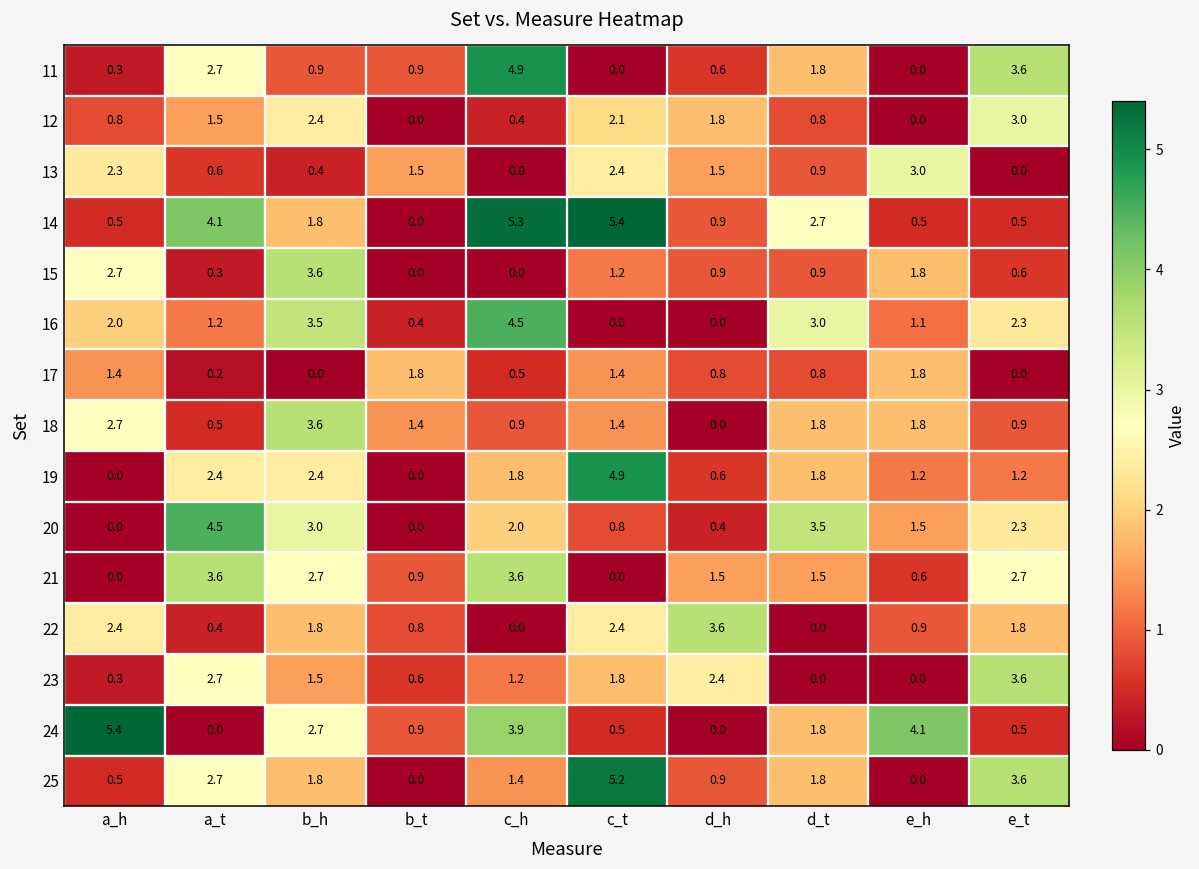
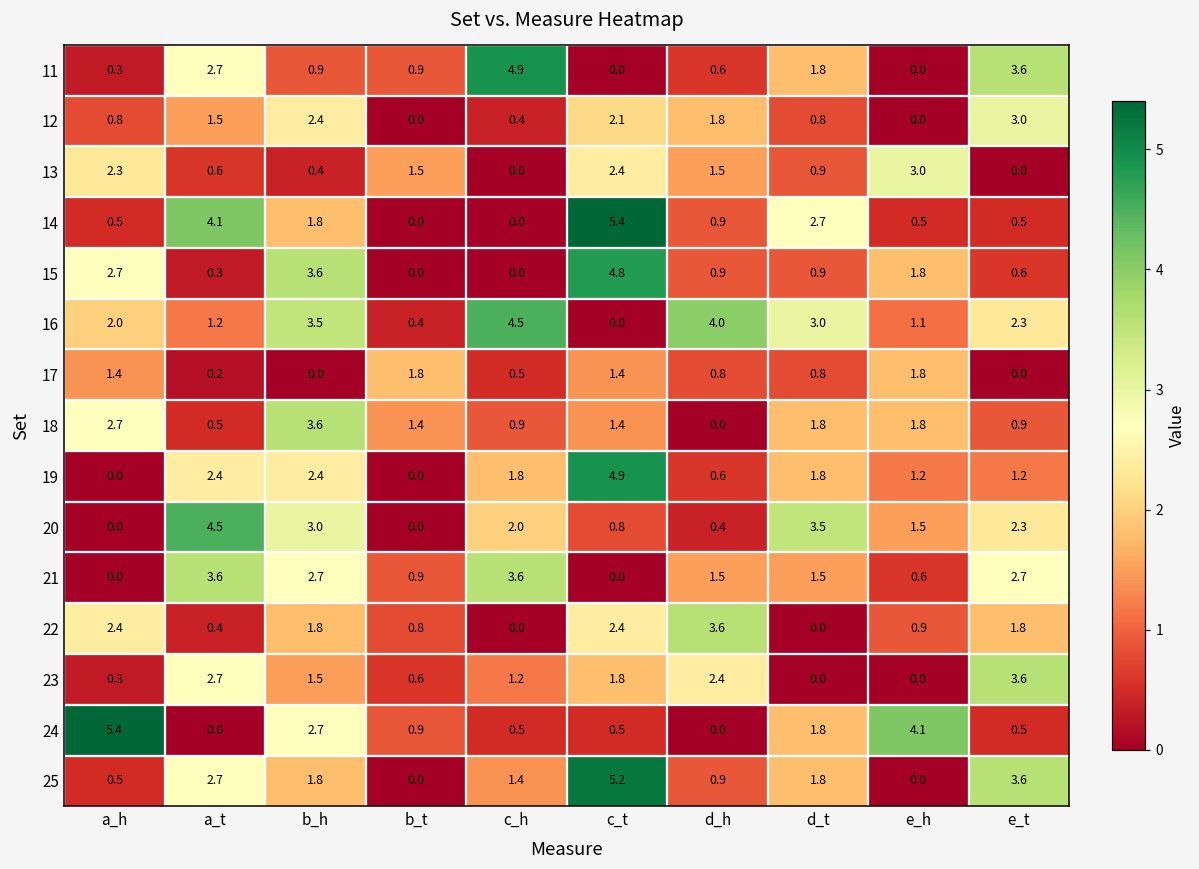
  {
    "11": {
      "a_h": 0.3,
      "a_t": 2.7,
      "b_h": 0.9,
      "b_t": 0.9,
      "c_h": 4.9,
      "c_t": 0.0,
      "d_h": 0.6,
      "d_t": 1.8,
      "e_h": 0.0,
      "e_t": 3.6
    },
    "12": {
      "a_h": 0.8,
      "a_t": 1.5,
      "b_h": 2.4,
      "b_t": 0.0,
      "c_h": 0.4,
      "c_t": 2.1,
      "d_h": 1.8,
      "d_t": 0.8,
      "e_h": 0.0,
      "e_t": 3.0
    },
    "13": {
      "a_h": 2.3,
      "a_t": 0.6,
      "b_h": 0.4,
      "b_t": 1.5,
      "c_h": 0.0,
      "c_t": 2.4,
      "d_h": 1.5,
      "d_t": 0.9,
      "e_h": 3.0,
      "e_t": 0.0
    },
    "14": {
      "a_h": 0.5,
      "a_t": 4.1,
      "b_h": 1.8,
      "b_t": 0.0,
-     "c_h": 5.3,
+     "c_h": 0.0,
      "c_t": 5.4,
      "d_h": 0.9,
      "d_t": 2.7,
      "e_h": 0.5,
      "e_t": 0.5
    },
    "15": {
      "a_h": 2.7,
      "a_t": 0.3,
      "b_h": 3.6,
      "b_t": 0.0,
      "c_h": 0.0,
-     "c_t": 1.2,
+     "c_t": 4.8,
      "d_h": 0.9,
      "d_t": 0.9,
      "e_h": 1.8,
      "e_t": 0.6
    },
    "16": {
      "a_h": 2.0,
      "a_t": 1.2,
      "b_h": 3.5,
      "b_t": 0.4,
      "c_h": 4.5,
      "c_t": 0.0,
-     "d_h": 0.0,
+     "d_h": 4.0,
      "d_t": 3.0,
      "e_h": 1.1,
      "e_t": 2.3
    },
    "17": {
      "a_h": 1.4,
      "a_t": 0.2,
      "b_h": 0.0,
      "b_t": 1.8,
      "c_h": 0.5,
      "c_t": 1.4,
      "d_h": 0.8,
      "d_t": 0.8,
      "e_h": 1.8,
      "e_t": 0.0
    },
    "18": {
      "a_h": 2.7,
      "a_t": 0.5,
      "b_h": 3.6,
      "b_t": 1.4,
      "c_h": 0.9,
      "c_t": 1.4,
      "d_h": 0.0,
      "d_t": 1.8,
      "e_h": 1.8,
      "e_t": 0.9
    },
    "19": {
      "a_h": 0.0,
      "a_t": 2.4,
      "b_h": 2.4,
      "b_t": 0.0,
      "c_h": 1.8,
      "c_t": 4.9,
      "d_h": 0.6,
      "d_t": 1.8,
      "e_h": 1.2,
      "e_t": 1.2
    },
    "20": {
      "a_h": 0.0,
      "a_t": 4.5,
      "b_h": 3.0,
      "b_t": 0.0,
      "c_h": 2.0,
      "c_t": 0.8,
      "d_h": 0.4,
      "d_t": 3.5,
      "e_h": 1.5,
      "e_t": 2.3
    },
    "21": {
      "a_h": 0.0,
      "a_t": 3.6,
      "b_h": 2.7,
      "b_t": 0.9,
      "c_h": 3.6,
      "c_t": 0.0,
      "d_h": 1.5,
      "d_t": 1.5,
      "e_h": 0.6,
      "e_t": 2.7
    },
    "22": {
      "a_h": 2.4,
      "a_t": 0.4,
      "b_h": 1.8,
      "b_t": 0.8,
      "c_h": 0.0,
      "c_t": 2.4,
      "d_h": 3.6,
      "d_t": 0.0,
      "e_h": 0.9,
      "e_t": 1.8
    },
    "23": {
      "a_h": 0.3,
      "a_t": 2.7,
      "b_h": 1.5,
      "b_t": 0.6,
      "c_h": 1.2,
      "c_t": 1.8,
      "d_h": 2.4,
      "d_t": 0.0,
      "e_h": 0.0,
      "e_t": 3.6
    },
    "24": {
      "a_h": 5.4,
      "a_t": 0.0,
      "b_h": 2.7,
      "b_t": 0.9,
-     "c_h": 3.9,
+     "c_h": 0.5,
      "c_t": 0.5,
      "d_h": 0.0,
      "d_t": 1.8,
      "e_h": 4.1,
      "e_t": 0.5
    },
    "25": {
      "a_h": 0.5,
      "a_t": 2.7,
      "b_h": 1.8,
      "b_t": 0.0,
      "c_h": 1.4,
      "c_t": 5.2,
      "d_h": 0.9,
      "d_t": 1.8,
      "e_h": 0.0,
      "e_t": 3.6
    }
  }
